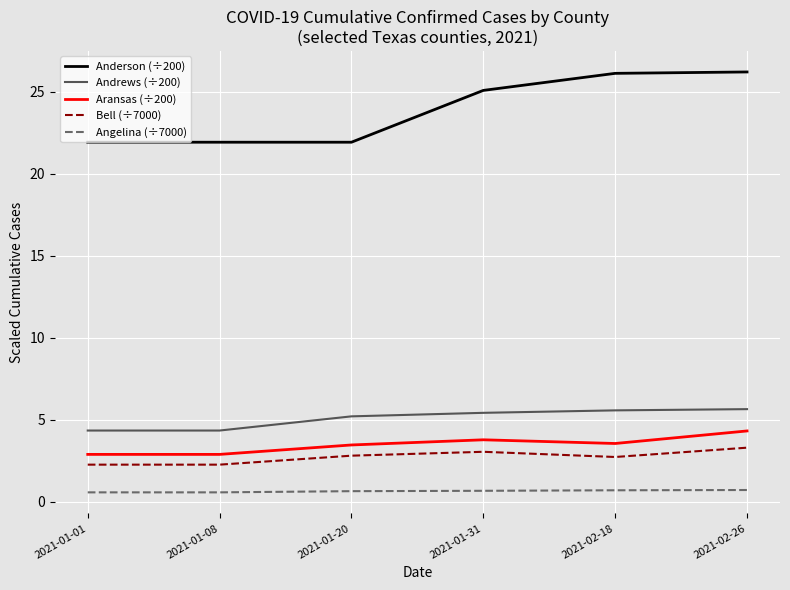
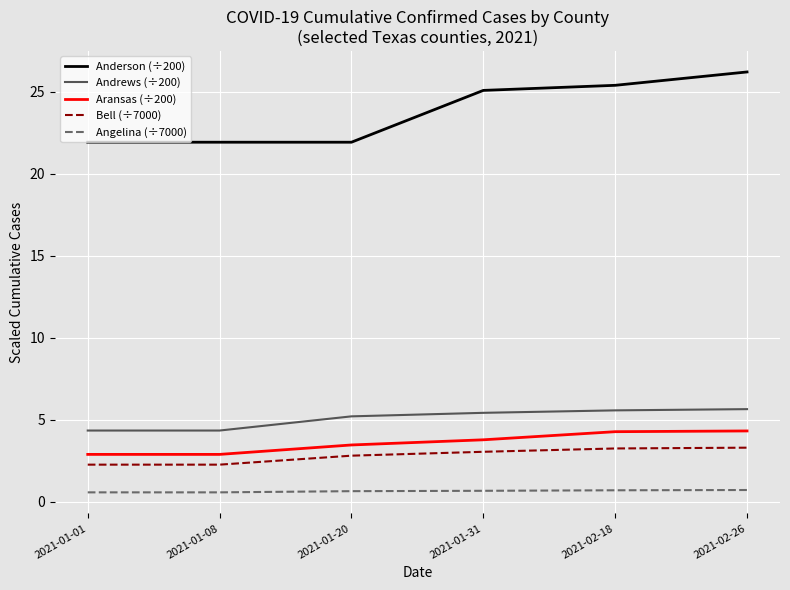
  {
    "Anderson (÷200)": {
      "2021-01-08": 21.9,
      "2021-01-20": 21.9,
      "2021-01-31": 25.1,
-     "2021-02-18": 26.1,
+     "2021-02-18": 25.4,
      "2021-02-26": 26.2
    },
    "Aransas (÷200)": {
      "2021-01-01": 2.9,
      "2021-01-08": 2.9,
      "2021-01-20": 3.5,
      "2021-01-31": 3.8,
-     "2021-02-18": 3.6,
+     "2021-02-18": 4.3,
      "2021-02-26": 4.3
    },
    "Bell (÷7000)": {
      "2021-01-01": 2.3,
      "2021-01-08": 2.3,
      "2021-01-20": 2.8,
      "2021-01-31": 3.1,
-     "2021-02-18": 2.7,
+     "2021-02-18": 3.3,
      "2021-02-26": 3.3
    }
  }
